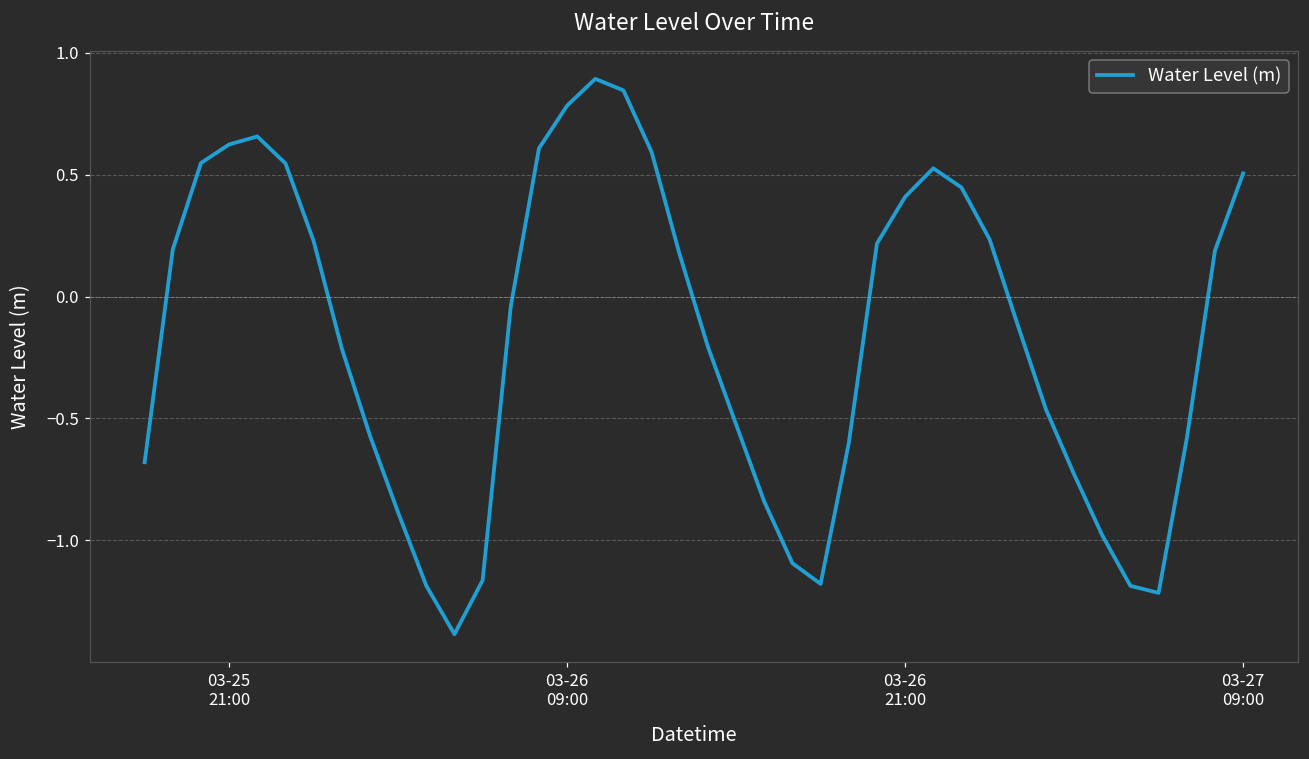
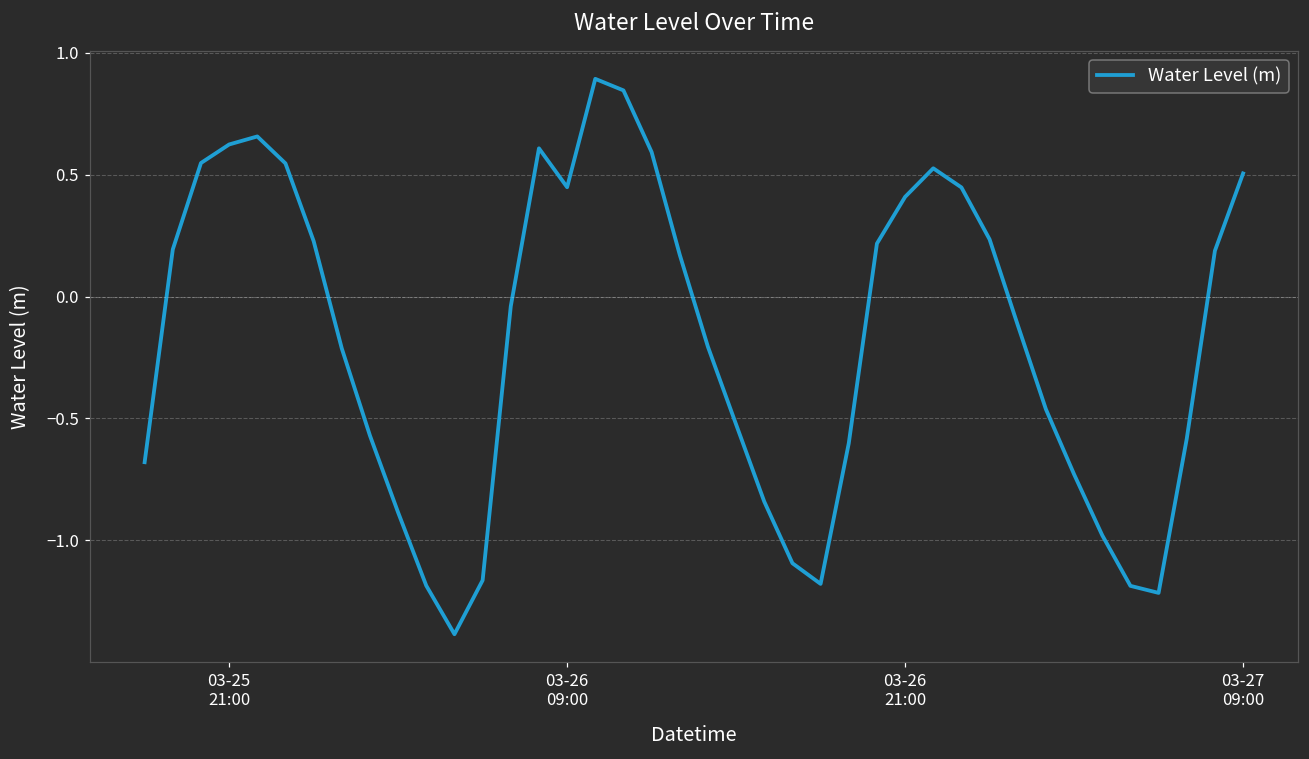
  {
    "03-25 21:00": 0.62,
-   "03-26 09:00": 0.78,
+   "03-26 09:00": 0.45,
    "03-26 21:00": 0.41,
    "03-27 09:00": 0.51
  }
